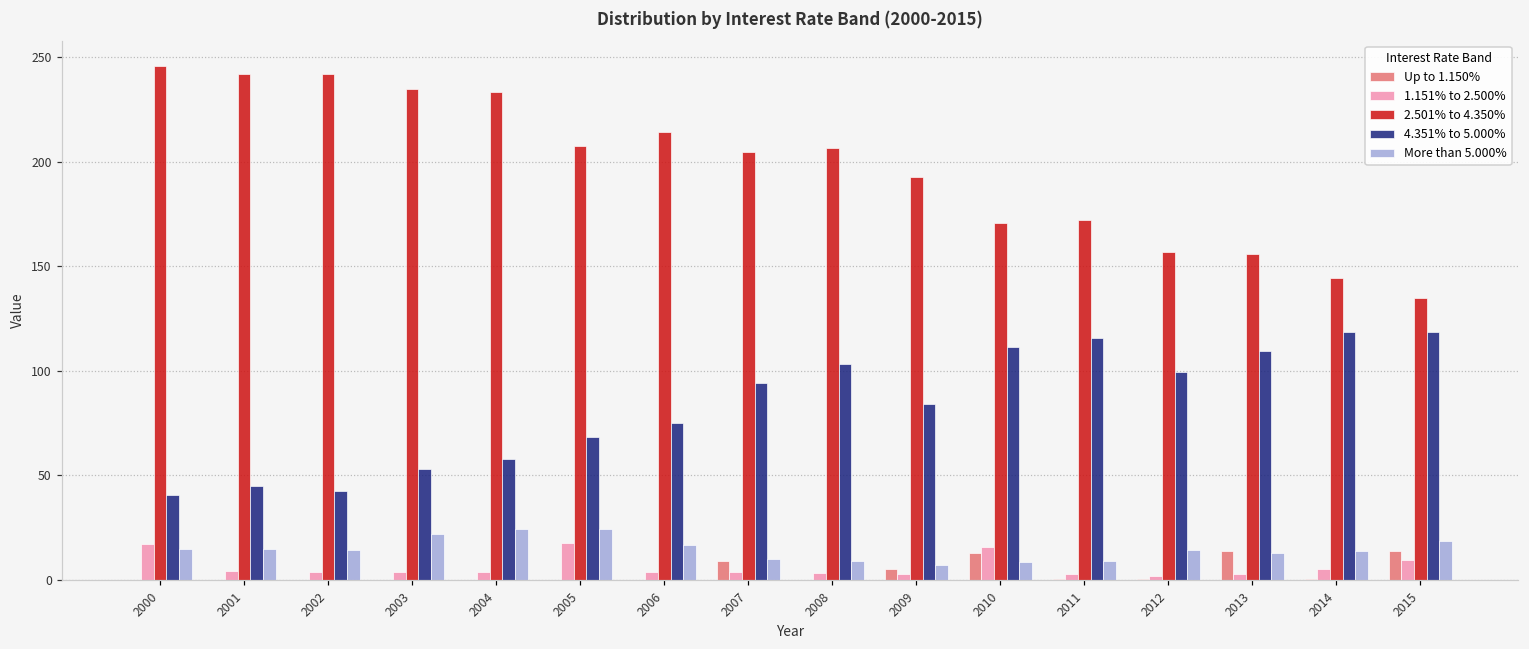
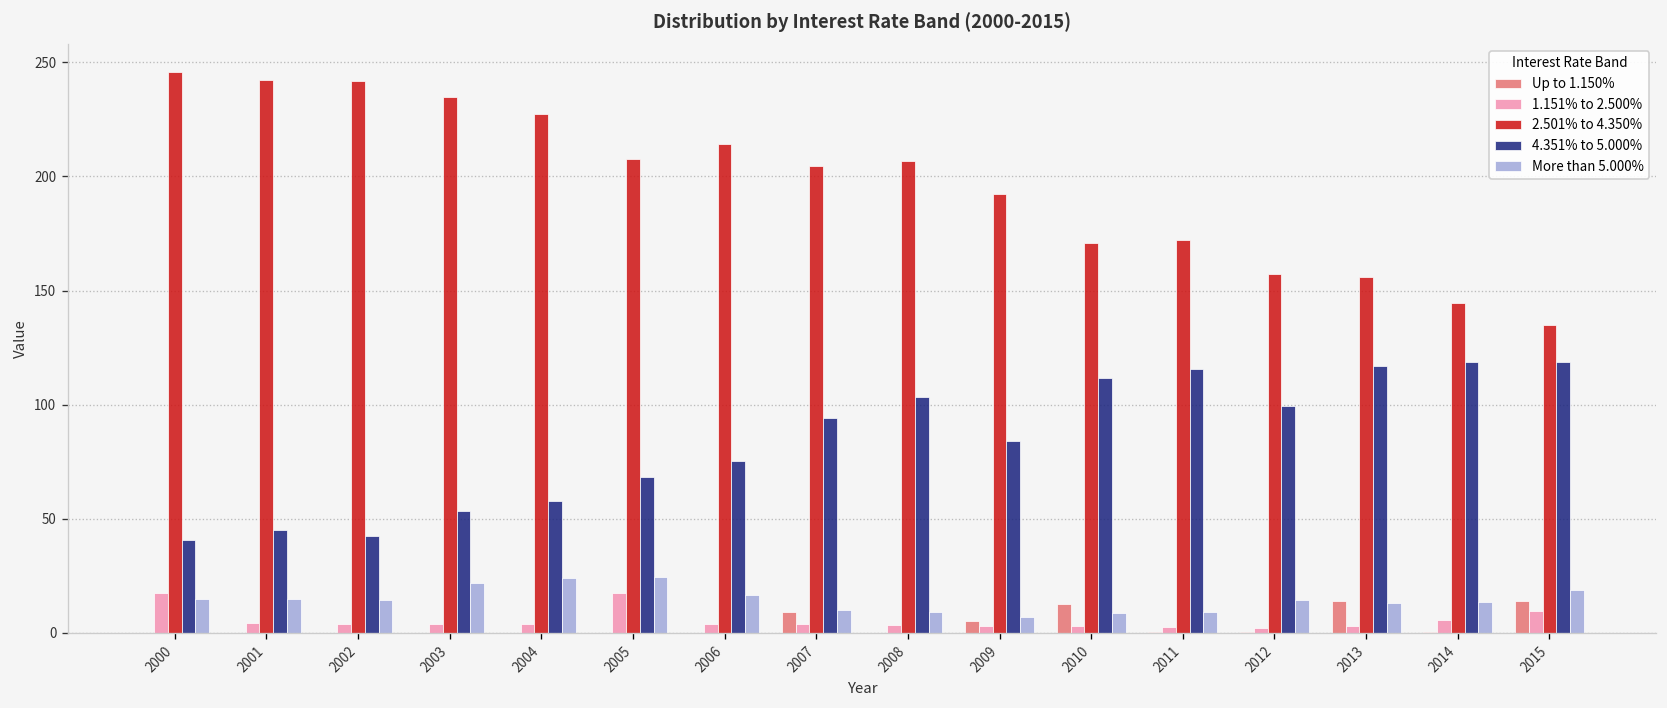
  {
    "Up to 1.150%": {
      "2004": 0,
      "2007": 9,
      "2009": 5,
      "2010": 13,
      "2013": 14,
      "2015": 14
    },
    "1.151% to 2.500%": {
      "2000": 17,
      "2001": 4,
      "2002": 4,
      "2003": 4,
      "2004": 4,
      "2005": 17,
      "2006": 4,
      "2007": 4,
      "2008": 3,
      "2009": 3,
-     "2010": 16,
+     "2010": 3,
      "2011": 3,
      "2012": 2,
      "2013": 3,
      "2014": 5,
      "2015": 9
    },
    "2.501% to 4.350%": {
      "2000": 246,
      "2001": 242,
      "2002": 242,
      "2003": 235,
-     "2004": 233,
+     "2004": 227,
      "2005": 208,
      "2006": 214,
      "2007": 204,
      "2008": 207,
      "2009": 193,
      "2010": 171,
      "2011": 172,
      "2012": 157,
      "2013": 156,
      "2014": 144,
      "2015": 135
    },
    "4.351% to 5.000%": {
      "2000": 41,
      "2001": 45,
      "2002": 42,
      "2003": 53,
      "2004": 58,
      "2005": 68,
      "2006": 75,
      "2007": 94,
      "2008": 103,
      "2009": 84,
      "2010": 112,
      "2011": 116,
      "2012": 99,
-     "2013": 109,
+     "2013": 117,
      "2014": 119,
      "2015": 119
    },
    "More than 5.000%": {
      "2000": 15,
      "2001": 15,
      "2002": 14,
      "2003": 22,
      "2004": 24,
      "2005": 25,
      "2006": 17,
      "2007": 10,
      "2008": 9,
      "2009": 7,
      "2010": 9,
      "2011": 9,
      "2012": 14,
      "2013": 13,
      "2014": 14,
      "2015": 19
    }
  }
